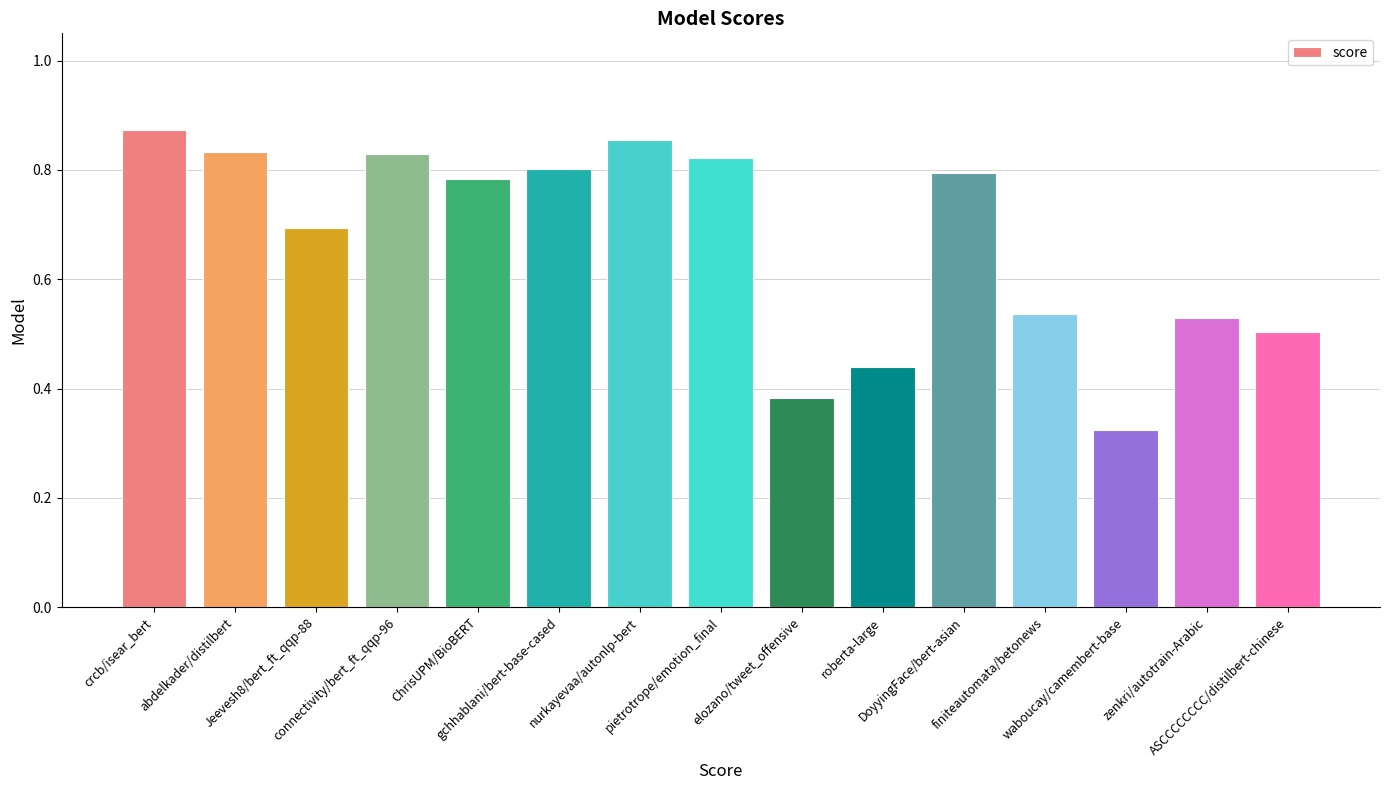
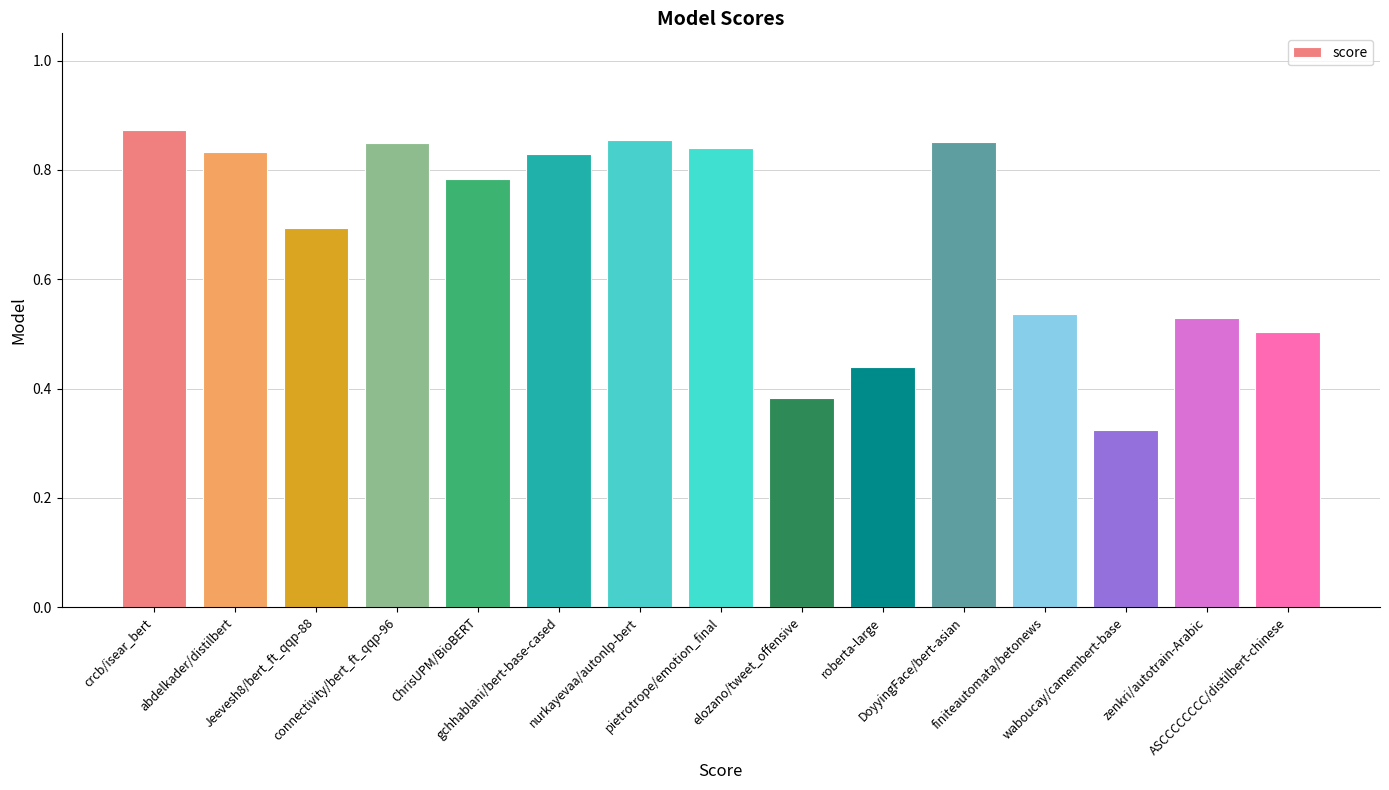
  {
    "crcb/isear_bert": 0.87,
    "abdelkader/distilbert": 0.83,
    "Jeevesh8/bert_ft_qqp-88": 0.69,
-   "connectivity/bert_ft_qqp-96": 0.83,
+   "connectivity/bert_ft_qqp-96": 0.85,
    "ChrisUPM/BioBERT": 0.78,
-   "gchhablani/bert-base-cased": 0.80,
+   "gchhablani/bert-base-cased": 0.83,
    "nurkayevaa/autonlp-bert": 0.85,
-   "pietrotrope/emotion_final": 0.82,
+   "pietrotrope/emotion_final": 0.84,
    "elozano/tweet_offensive": 0.38,
    "roberta-large": 0.44,
-   "DoyyingFace/bert-asian": 0.79,
+   "DoyyingFace/bert-asian": 0.85,
    "finiteautomata/betonews": 0.54,
    "waboucay/camembert-base": 0.32,
    "zenkri/autotrain-Arabic": 0.53,
    "ASCCCCCCCC/distilbert-chinese": 0.50
  }
